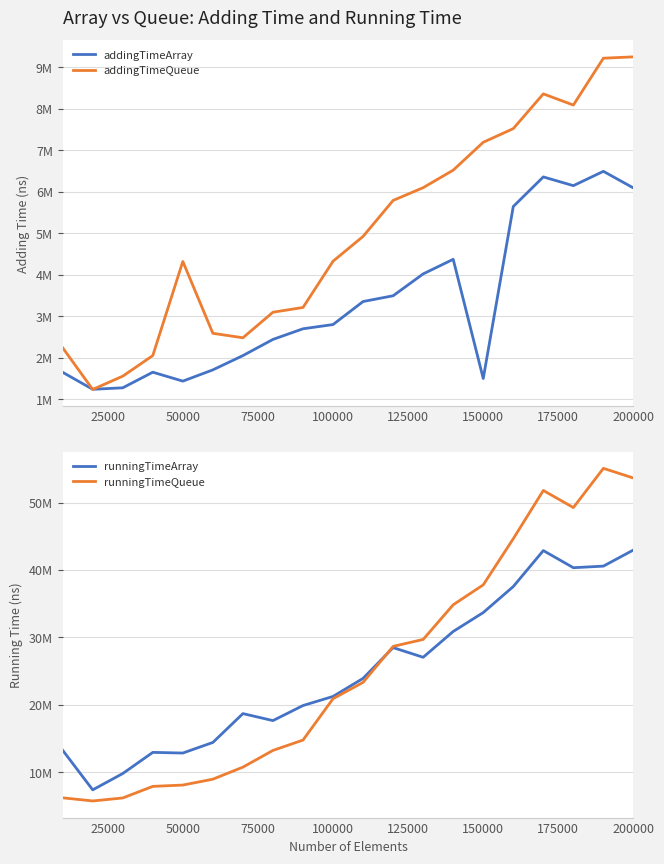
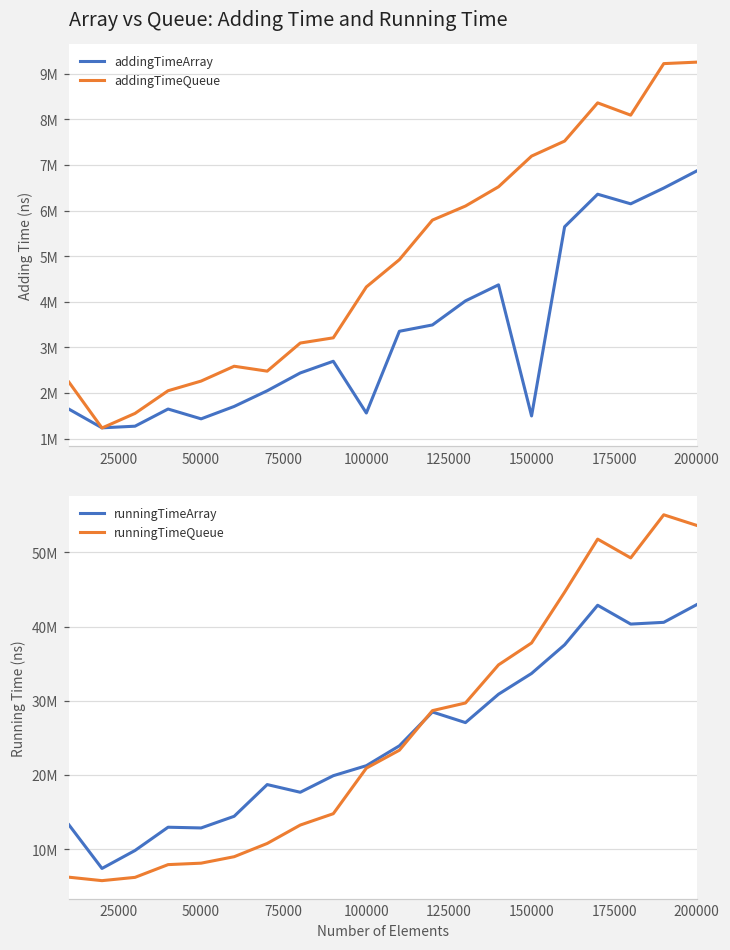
  {
    "Array vs Queue: Adding Time and Running Time": {
      "addingTimeArray": {
        "50000": 1400000,
-       "100000": 2800000,
+       "100000": 1600000,
        "150000": 1500000,
-       "200000": 6100000
+       "200000": 6900000
      },
      "addingTimeQueue": {
-       "50000": 4300000,
+       "50000": 2300000,
        "100000": 4300000,
        "150000": 7200000,
        "200000": 9300000
      }
    }
  }
